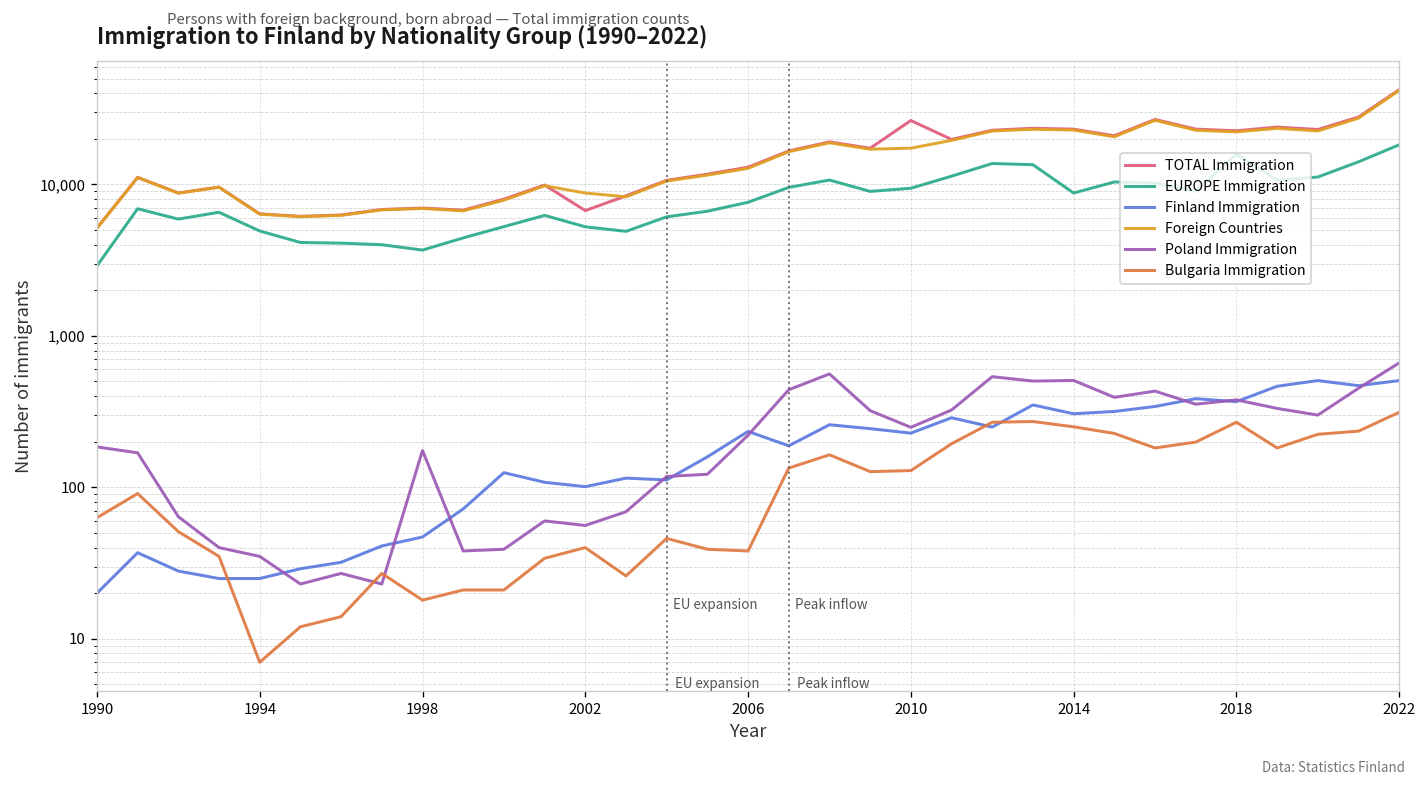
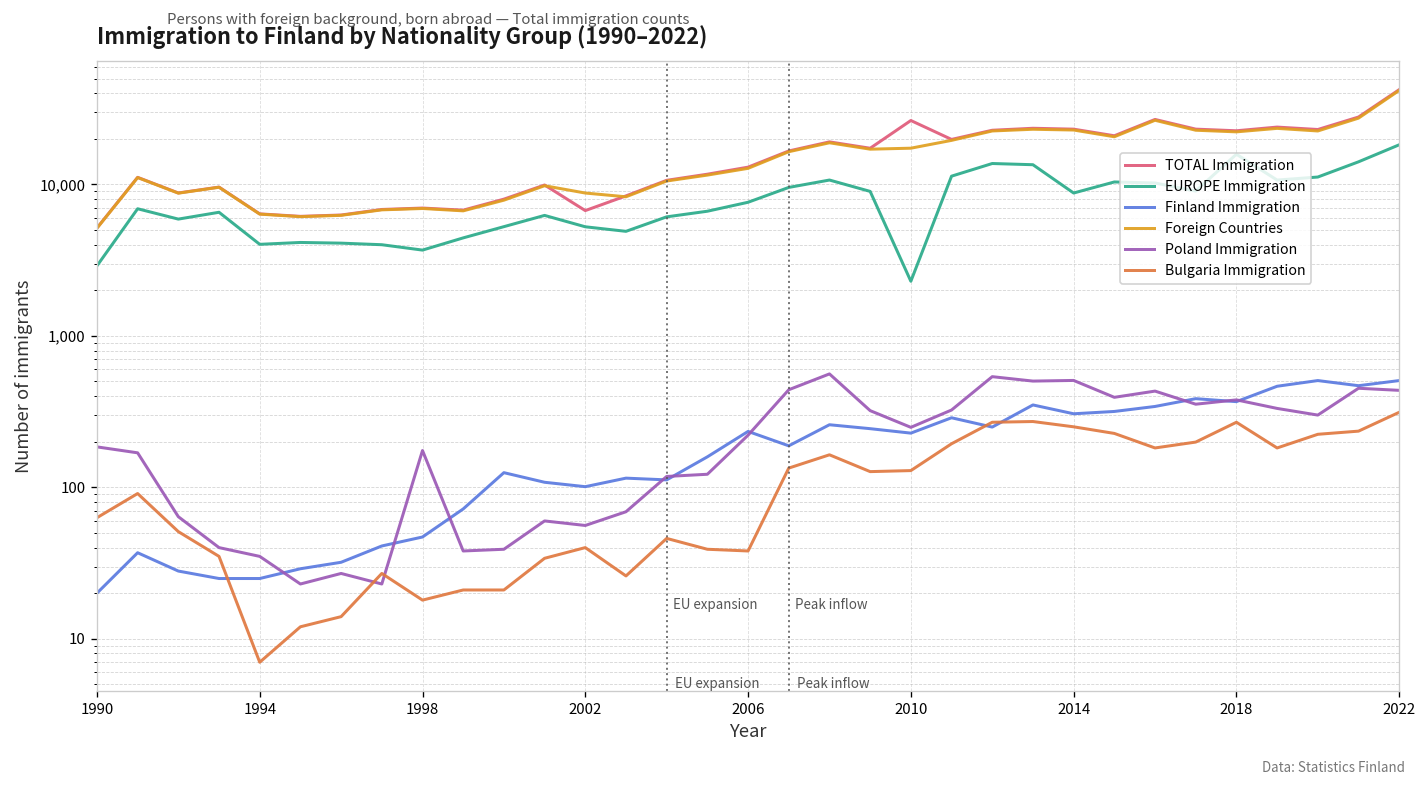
  {
    "TOTAL Immigration": {
      "2002": "7,000",
      "2010": "26,000"
    },
    "EUROPE Immigration": {
      "1990": "2,900",
-     "1994": "4,900",
+     "1994": "4,000",
      "1998": "3,700",
      "2002": "5,300",
      "2006": "8,000",
-     "2010": "9,000",
+     "2010": "2,300",
      "2014": "9,000",
      "2022": "18,000"
    },
    "Finland Immigration": {
      "1990": "20",
      "1994": "25",
      "1998": "47",
      "2002": "100",
      "2006": "230",
      "2010": "230",
      "2014": "310",
      "2022": "510"
    },
    "Poland Immigration": {
      "1990": "190",
      "1994": "35",
      "1998": "180",
      "2002": "60",
      "2006": "220",
      "2010": "250",
      "2014": "510",
-     "2022": "700"
+     "2022": "440"
    }
  }
